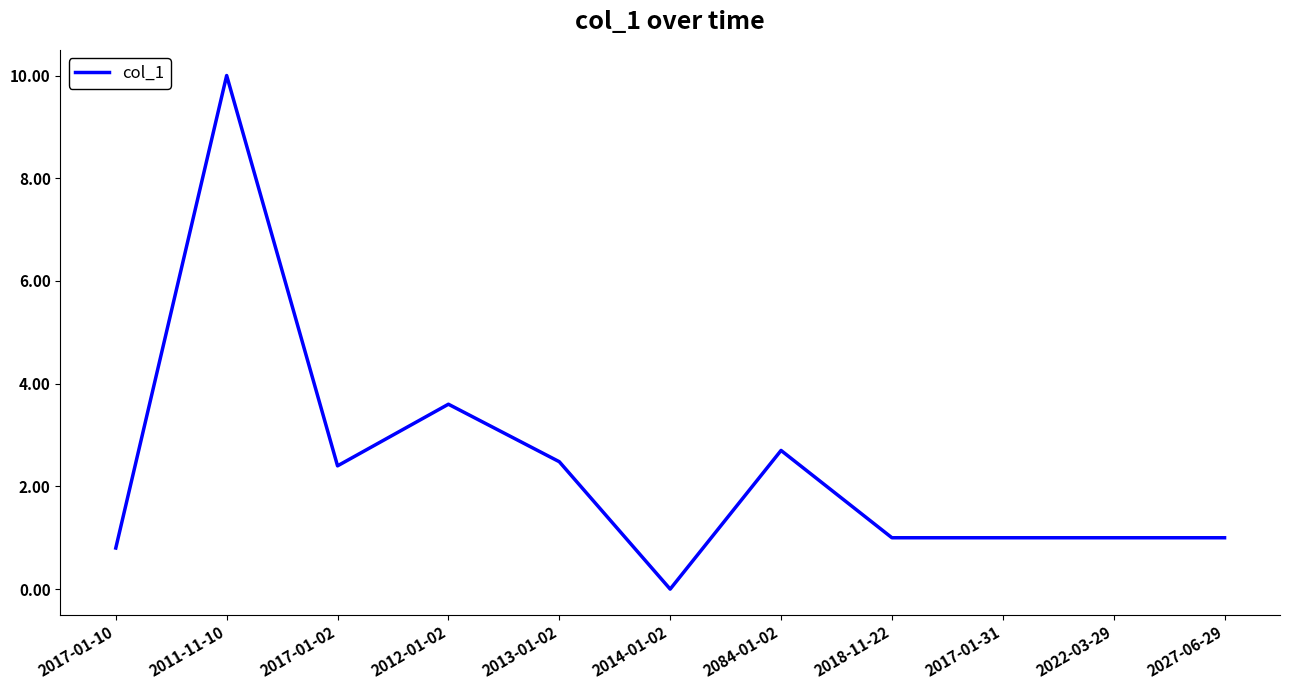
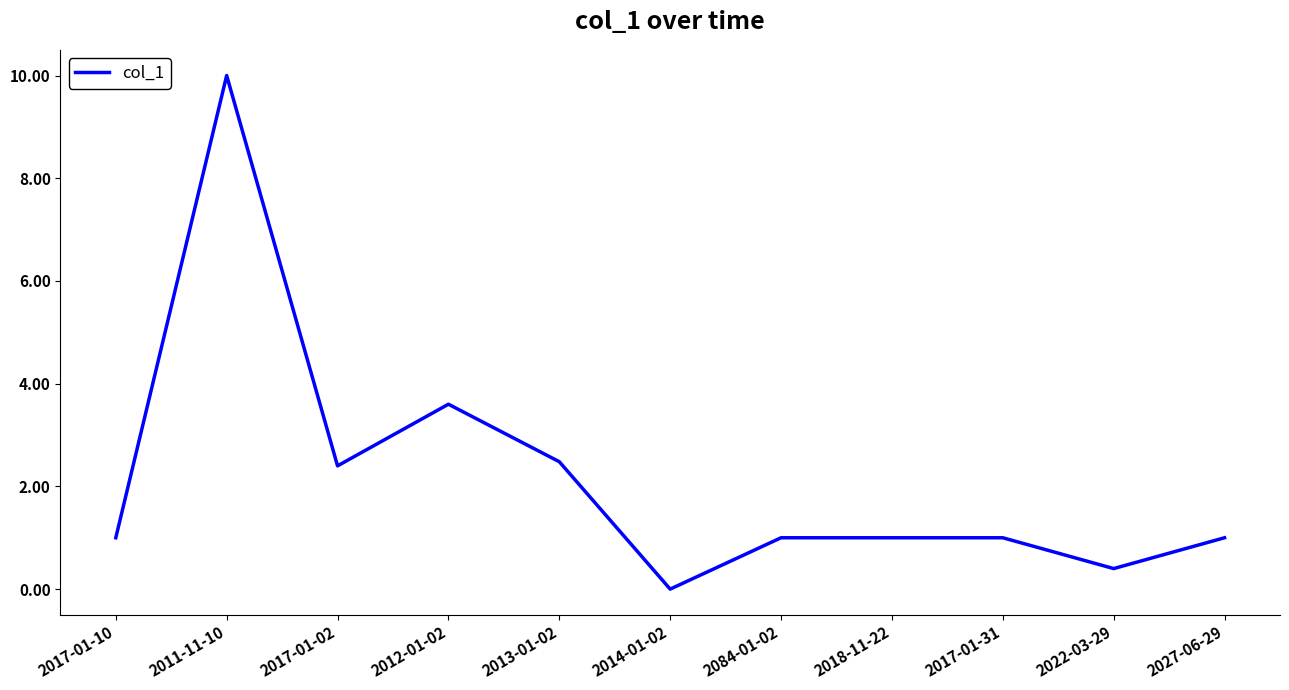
  {
-   "2017-01-10": 0.8,
+   "2017-01-10": 1.0,
    "2011-11-10": 10.0,
    "2017-01-02": 2.4,
    "2012-01-02": 3.6,
    "2013-01-02": 2.5,
    "2014-01-02": 0.0,
-   "2084-01-02": 2.7,
+   "2084-01-02": 1.0,
    "2018-11-22": 1.0,
    "2017-01-31": 1.0,
-   "2022-03-29": 1.0,
+   "2022-03-29": 0.4,
    "2027-06-29": 1.0
  }
